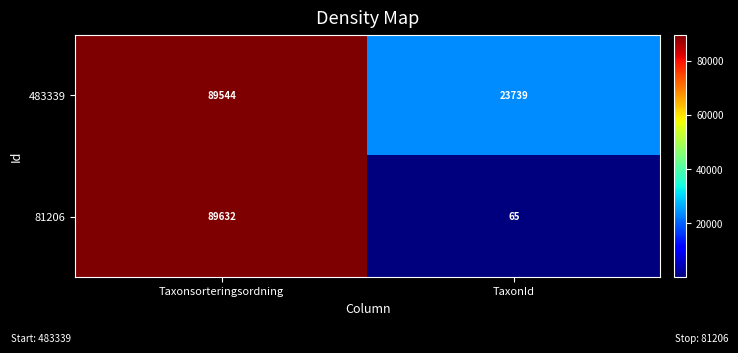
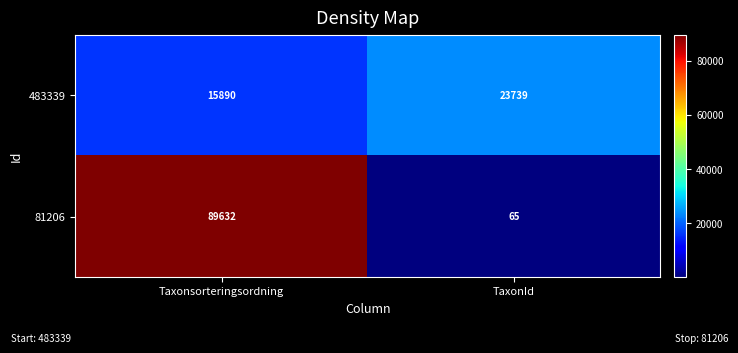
  {
    "483339": {
-     "Taxonsorteringsordning": 89544,
+     "Taxonsorteringsordning": 15890,
      "TaxonId": 23739
    },
    "81206": {
      "Taxonsorteringsordning": 89632,
      "TaxonId": 65
    }
  }
